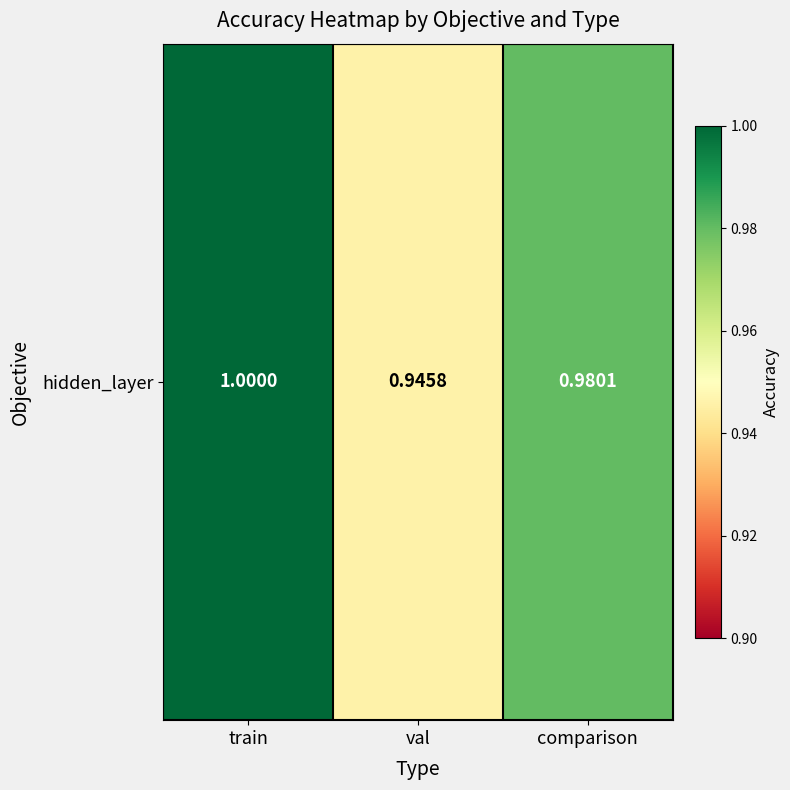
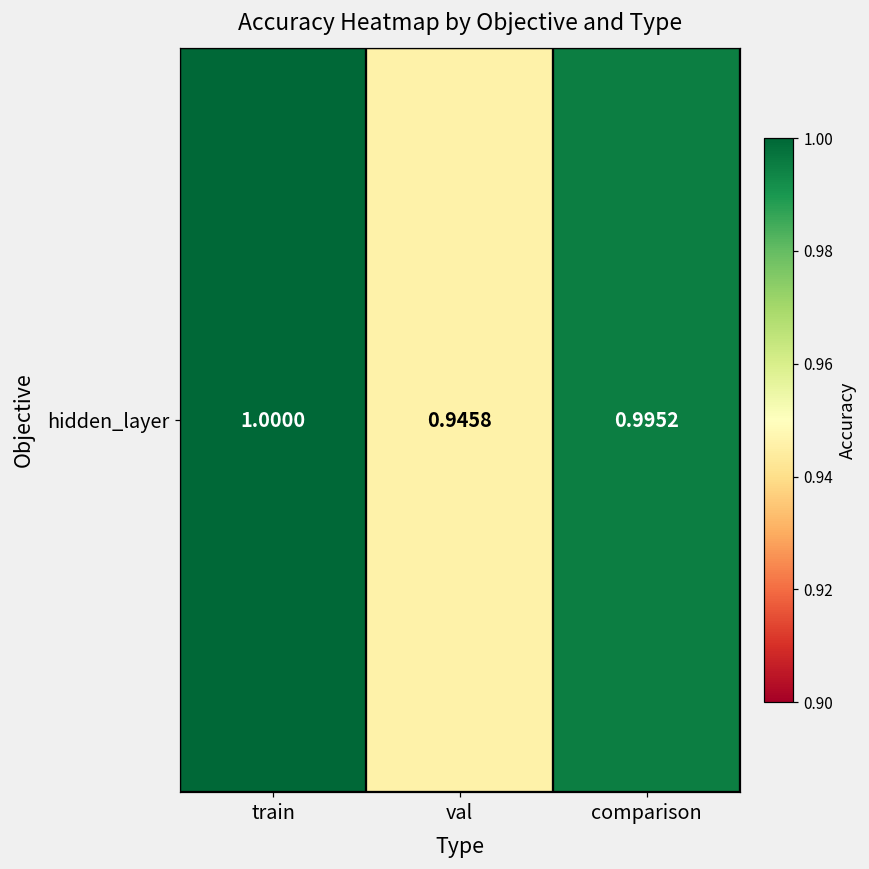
  {
    "hidden_layer": {
      "train": 1.0000,
      "val": 0.9458,
-     "comparison": 0.9801
+     "comparison": 0.9952
    }
  }
